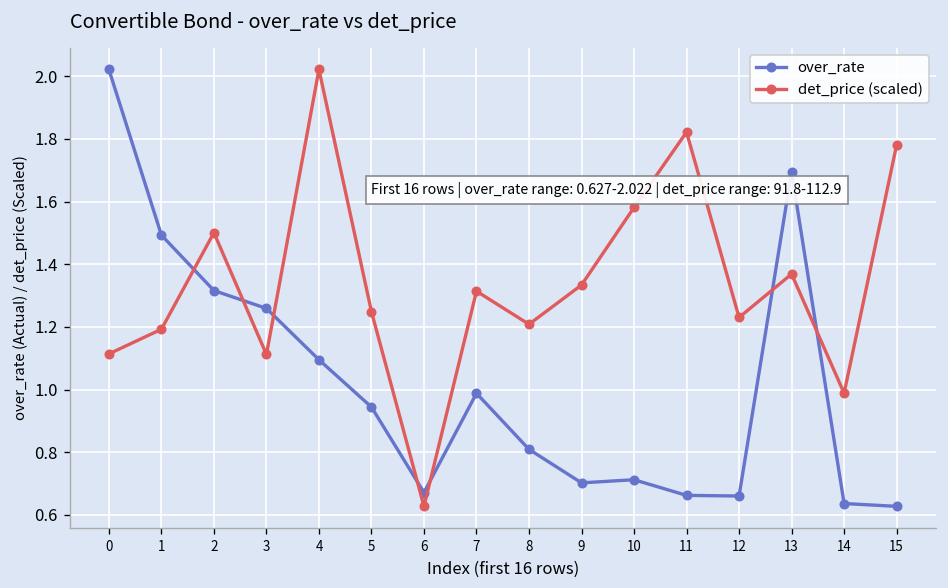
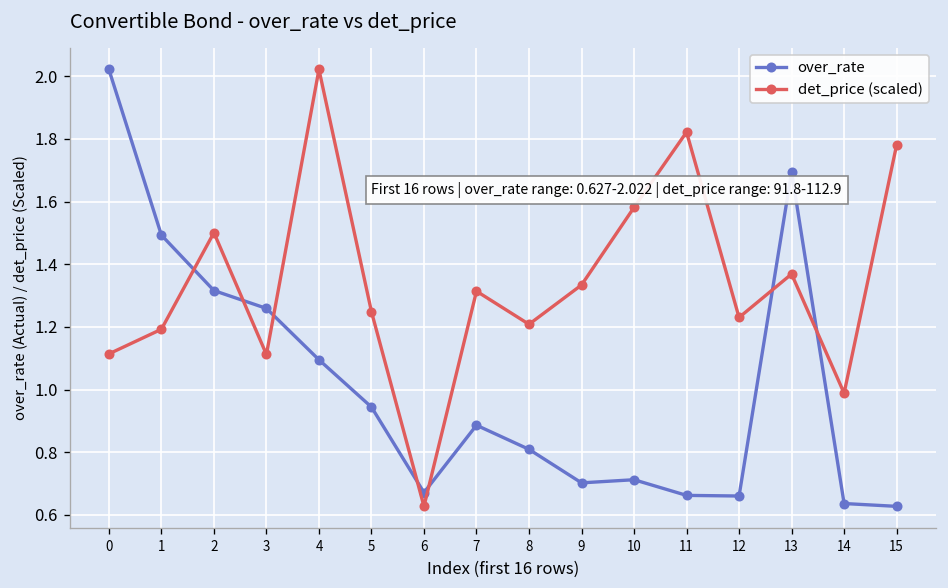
  {
    "over_rate": {
      "0": 2.02,
      "1": 1.49,
      "2": 1.32,
      "3": 1.26,
      "4": 1.10,
      "5": 0.94,
      "6": 0.67,
-     "7": 0.99,
+     "7": 0.89,
      "8": 0.81,
      "9": 0.70,
      "10": 0.71,
      "11": 0.66,
      "12": 0.66,
      "14": 0.64,
      "15": 0.63
    },
    "det_price (scaled)": {
      "0": 1.11,
      "1": 1.19,
      "2": 1.50,
      "3": 1.11,
      "4": 2.02,
      "5": 1.25,
      "6": 0.63,
      "7": 1.31,
      "8": 1.21,
      "9": 1.33,
      "10": 1.58,
      "11": 1.82,
      "12": 1.23,
      "13": 1.37,
      "14": 0.99,
      "15": 1.78
    }
  }
